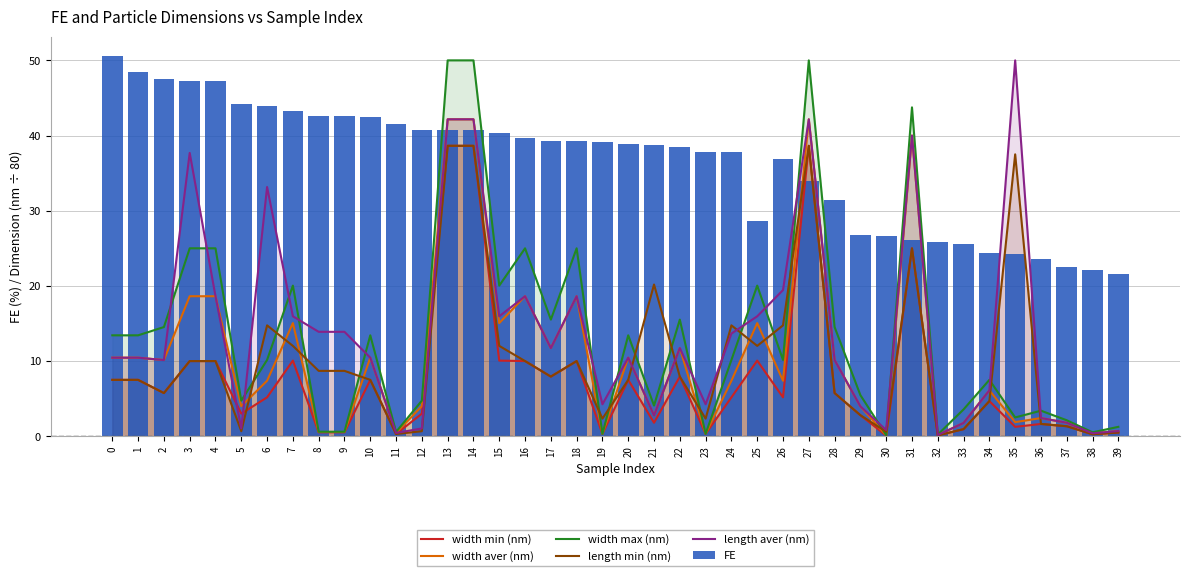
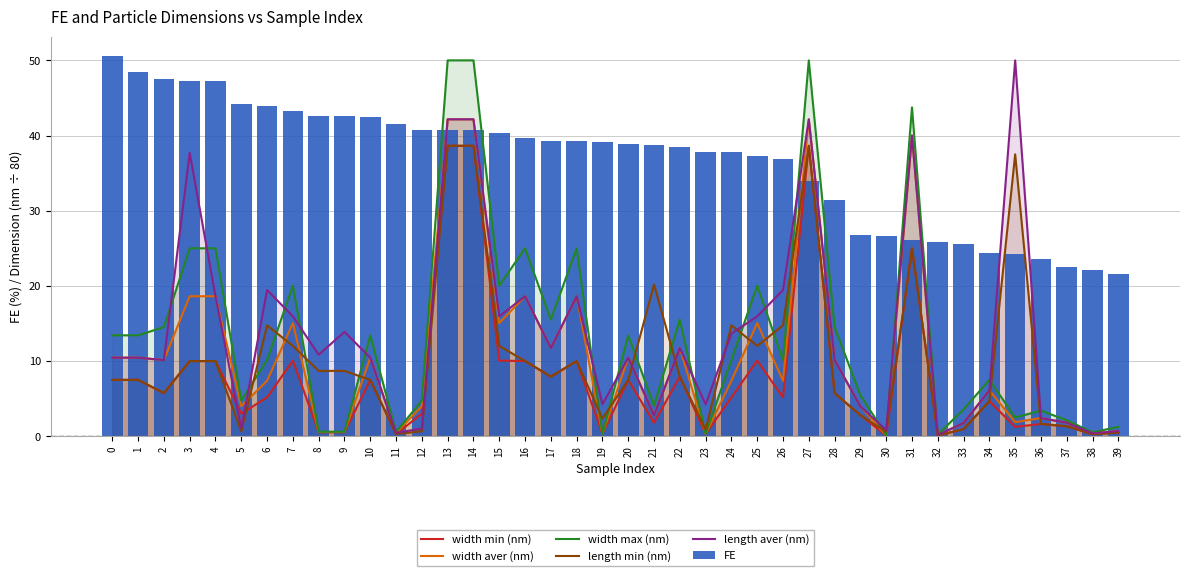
  {
    "FE": {
      "0": 51,
      "1": 48,
      "2": 47,
      "3": 47,
      "4": 47,
      "5": 44,
      "6": 44,
      "7": 43,
      "8": 43,
      "9": 43,
      "10": 42,
      "11": 42,
      "12": 41,
      "13": 41,
      "14": 41,
      "15": 40,
      "16": 40,
      "17": 39,
      "18": 39,
      "19": 39,
      "20": 39,
      "21": 39,
      "22": 38,
      "23": 38,
      "24": 38,
-     "25": 29,
+     "25": 37,
      "26": 37,
      "27": 34,
      "28": 31,
      "29": 27,
      "30": 27,
      "31": 26,
      "32": 26,
      "33": 26,
      "34": 24,
      "35": 24,
      "36": 24,
      "37": 22,
      "38": 22,
      "39": 22
    },
    "width min (nm)": {
      "5": 3,
      "6": 5,
      "7": 10,
      "12": 3,
      "15": 10,
      "21": 2,
      "24": 5,
      "25": 10,
      "26": 5,
      "35": 1
    },
    "width aver (nm)": {
      "3": 19,
      "5": 4,
      "6": 7,
      "7": 15,
      "12": 4,
      "15": 15,
      "24": 7,
      "25": 15,
      "26": 7,
      "35": 2
    },
    "width max (nm)": {
      "0": 13,
      "1": 13,
      "2": 15,
      "3": 25,
      "4": 25,
      "5": 5,
      "6": 10,
      "7": 20,
      "10": 13,
      "12": 5,
      "13": 50,
      "14": 50,
      "15": 20,
      "16": 25,
      "17": 16,
      "18": 25,
      "20": 13,
      "21": 4,
      "22": 16,
      "24": 10,
      "25": 20,
      "26": 10,
      "27": 50,
      "28": 15,
      "29": 5,
      "31": 44,
      "33": 4,
      "34": 8,
      "35": 3,
      "36": 3,
      "39": 1
    },
    "length min (nm)": {
      "5": 1,
      "6": 15,
      "7": 12,
      "8": 9,
      "9": 9,
      "12": 1,
      "15": 12,
      "19": 2,
      "21": 20,
-     "23": 2,
+     "23": 1,
      "24": 15,
      "25": 12,
      "26": 15,
      "35": 38
    },
    "length aver (nm)": {
      "3": 38,
      "5": 1,
-     "6": 33,
+     "6": 19,
      "7": 16,
-     "8": 14,
+     "8": 11,
      "9": 14,
      "12": 1,
      "15": 16,
      "19": 4,
      "23": 4,
      "24": 14,
      "25": 16,
      "26": 19,
      "35": 50
    }
  }
